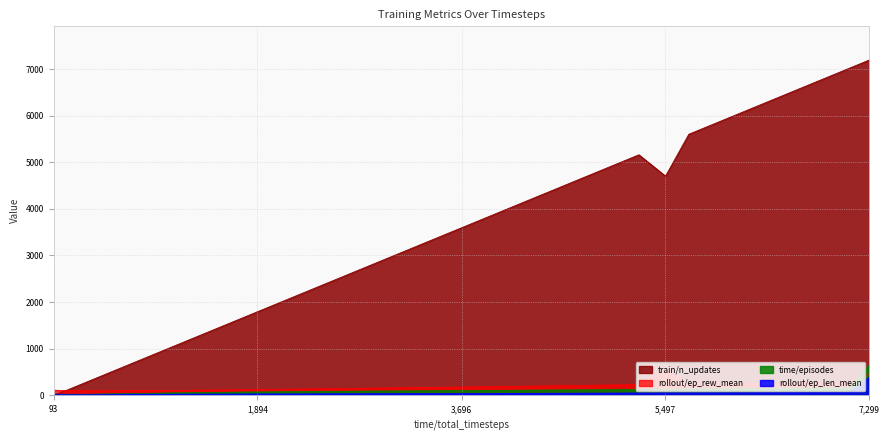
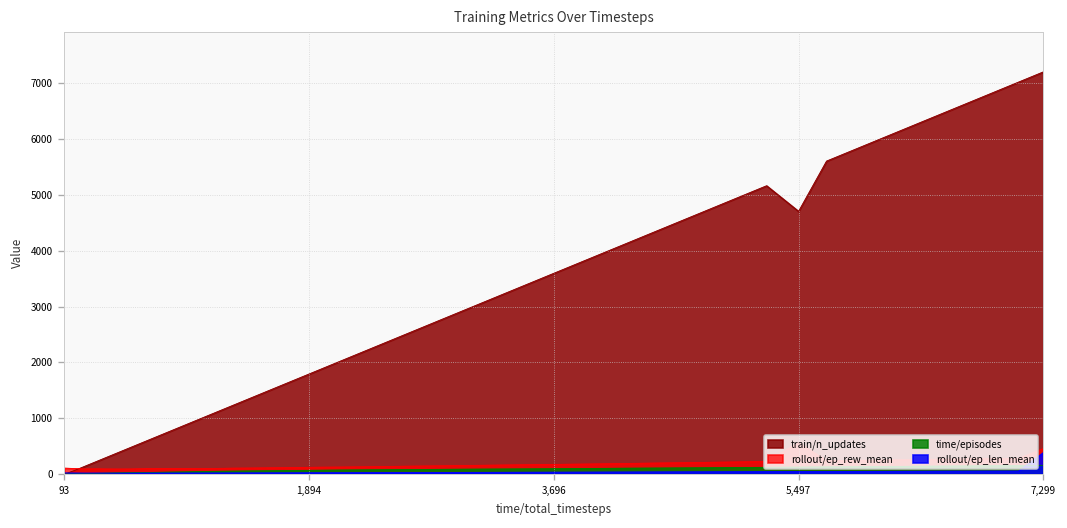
  {
    "train/n_updates": {
      "5,497": 4700,
      "7,299": 7200
    },
    "rollout/ep_rew_mean": {
      "93": 100,
      "7,299": 500
    },
    "time/episodes": {
-     "7,299": 700
+     "7,299": 200
    },
    "rollout/ep_len_mean": {
      "5,497": 0,
      "7,299": 400
    }
  }
